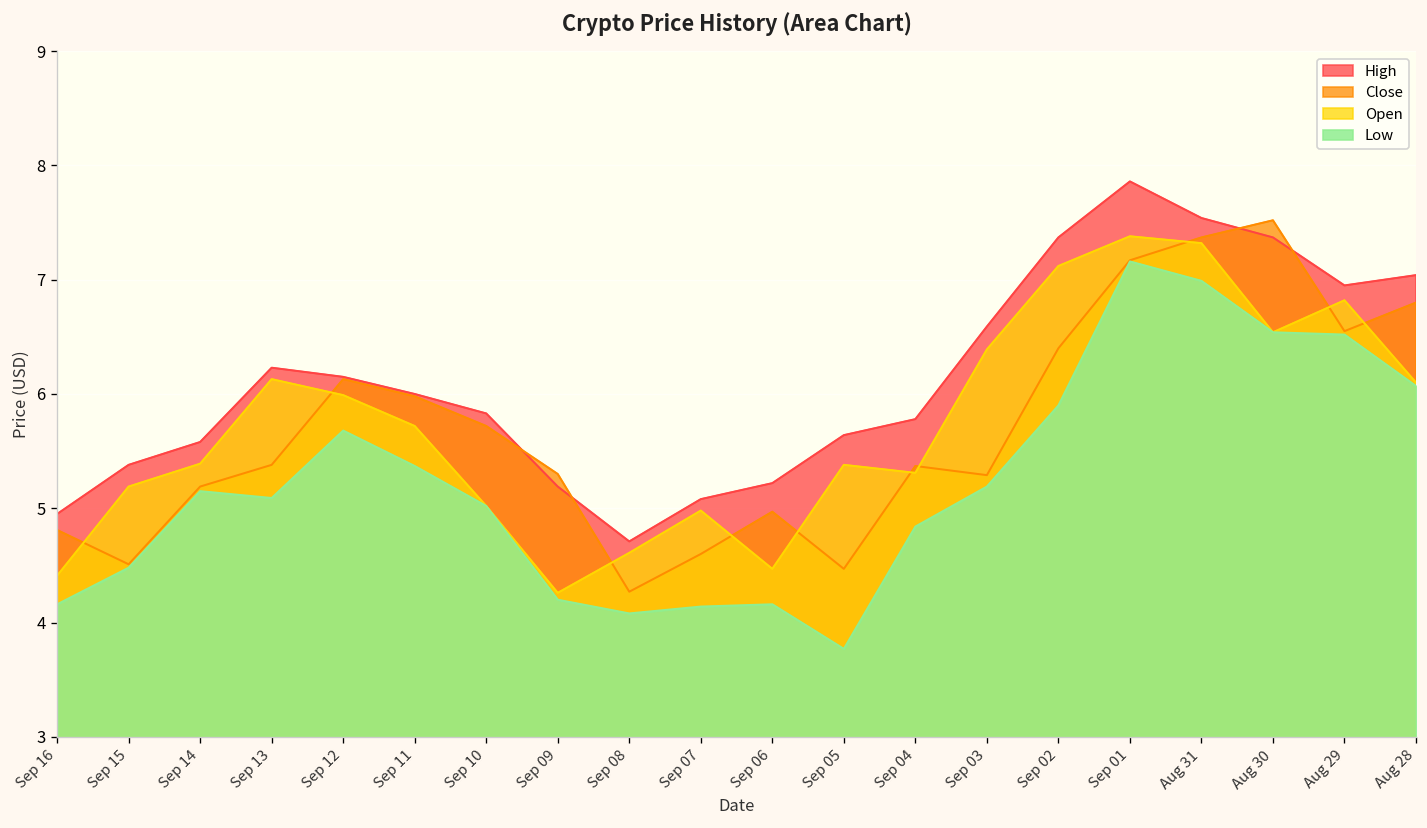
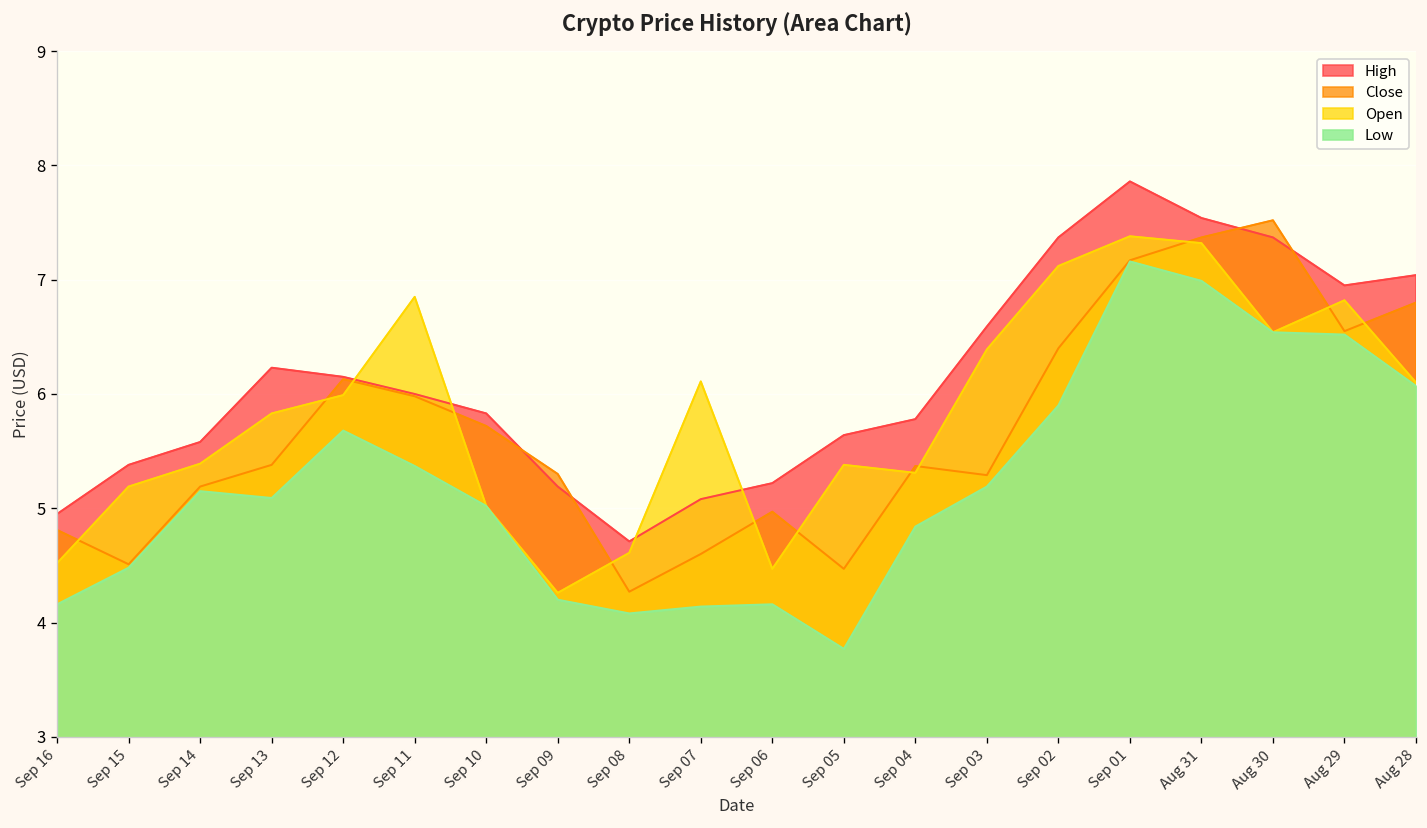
  {
    "High": {
      "Sep 16": 5.0,
      "Sep 15": 5.4,
      "Sep 14": 5.6,
      "Sep 13": 6.2,
      "Sep 10": 5.8,
      "Sep 09": 5.2,
      "Sep 08": 4.7,
      "Sep 07": 5.1,
      "Sep 06": 5.2,
      "Sep 05": 5.6,
      "Sep 04": 5.8,
      "Sep 03": 6.6,
      "Sep 02": 7.4,
      "Sep 01": 7.9,
      "Aug 31": 7.5,
      "Aug 30": 7.4,
      "Aug 29": 7.0,
      "Aug 28": 7.0
    },
    "Close": {
      "Sep 16": 4.8,
      "Sep 15": 4.5,
      "Sep 14": 5.2,
      "Sep 13": 5.4,
      "Sep 10": 5.7,
      "Sep 09": 5.3,
      "Sep 08": 4.3,
      "Sep 07": 4.6,
      "Sep 06": 5.0,
      "Sep 05": 4.5,
      "Sep 04": 5.4,
      "Sep 03": 5.3,
      "Sep 02": 6.4,
      "Aug 31": 7.4,
      "Aug 30": 7.5,
      "Aug 29": 6.6,
      "Aug 28": 6.8
    },
    "Open": {
-     "Sep 16": 4.4,
+     "Sep 16": 4.5,
      "Sep 15": 5.2,
      "Sep 14": 5.4,
-     "Sep 13": 6.1,
+     "Sep 13": 5.8,
      "Sep 12": 6.0,
-     "Sep 11": 5.7,
+     "Sep 11": 6.9,
      "Sep 09": 4.3,
      "Sep 08": 4.6,
-     "Sep 07": 5.0,
+     "Sep 07": 6.1,
      "Sep 06": 4.5,
      "Sep 05": 5.4,
      "Sep 04": 5.3,
      "Sep 03": 6.4,
      "Sep 02": 7.1,
      "Sep 01": 7.4,
      "Aug 31": 7.3,
      "Aug 29": 6.8,
      "Aug 28": 6.1
    },
    "Low": {
      "Sep 16": 4.2,
      "Sep 15": 4.5,
      "Sep 14": 5.2,
      "Sep 13": 5.1,
      "Sep 12": 5.7,
      "Sep 11": 5.4,
      "Sep 09": 4.2,
      "Sep 08": 4.1,
      "Sep 07": 4.1,
      "Sep 06": 4.2,
      "Sep 05": 3.8,
      "Sep 04": 4.8,
      "Sep 03": 5.2,
      "Sep 02": 5.9,
      "Aug 31": 7.0,
      "Aug 29": 6.5,
      "Aug 28": 6.1
    }
  }
